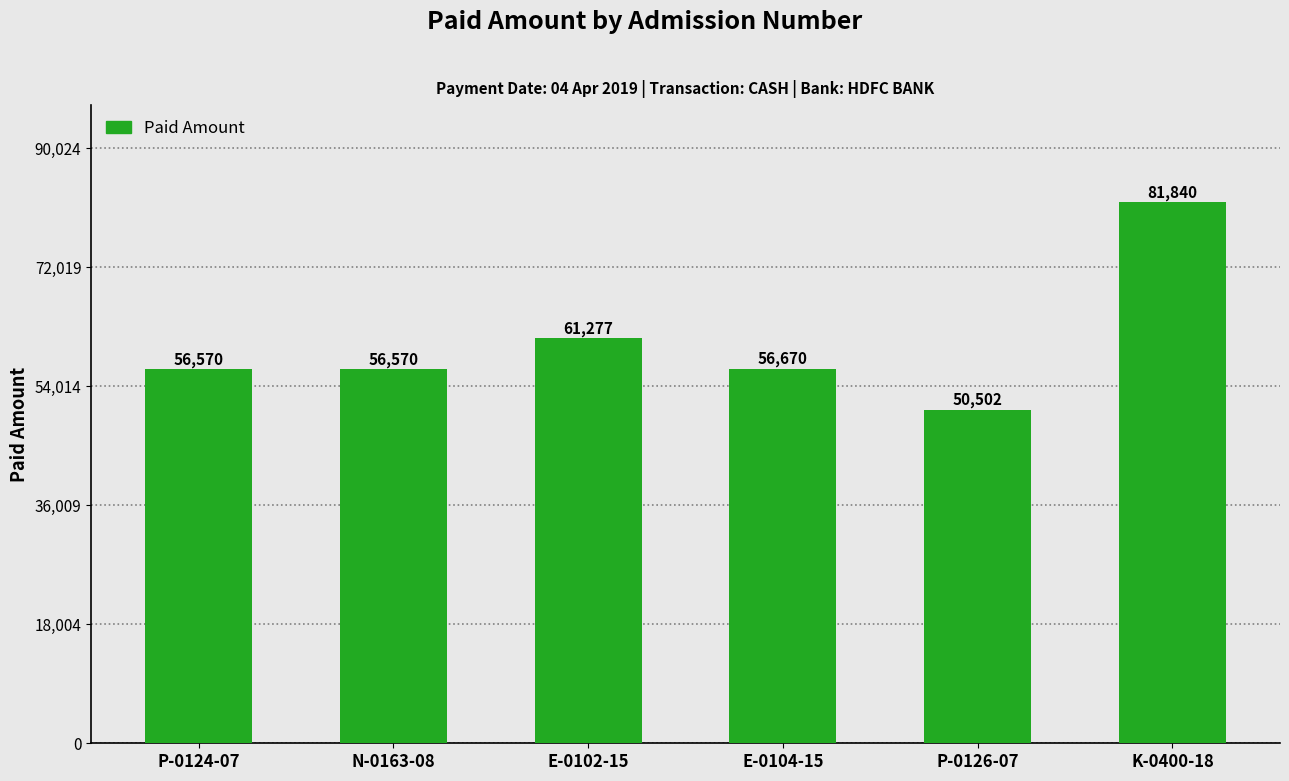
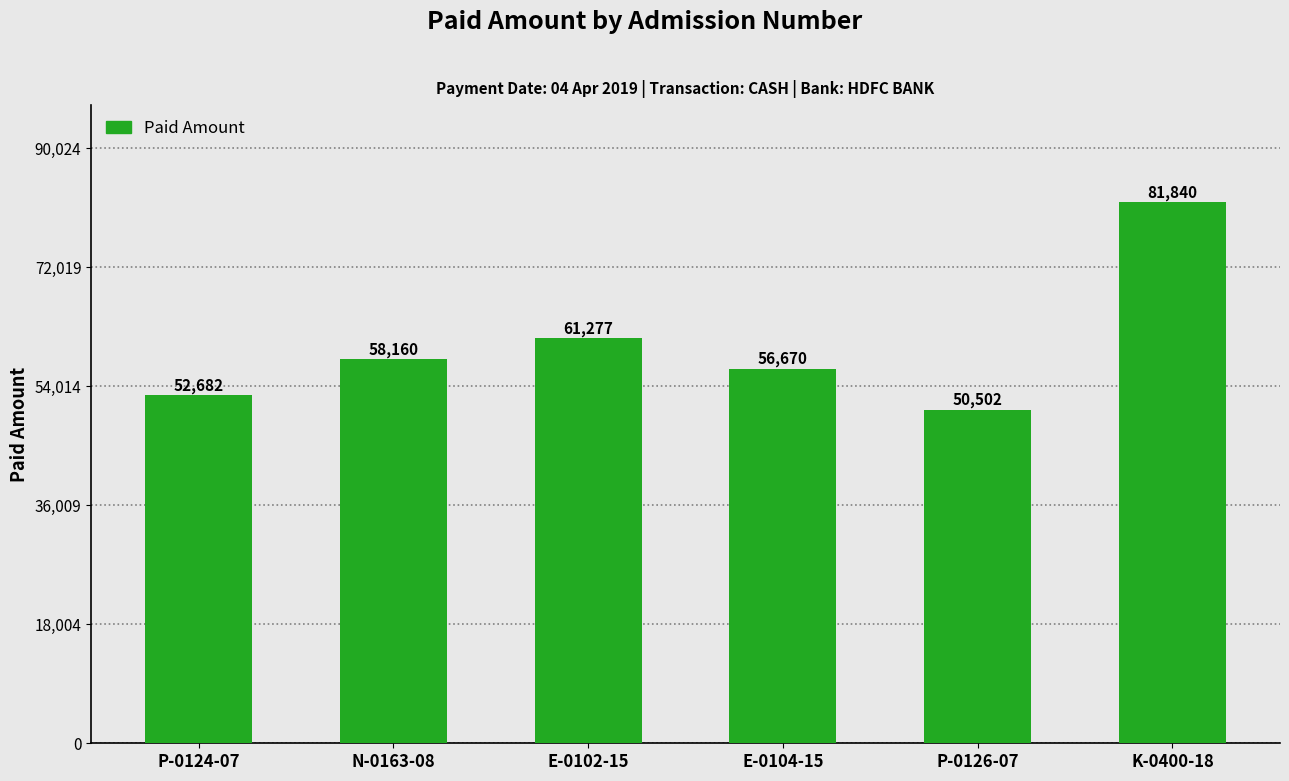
  {
-   "P-0124-07": "56,570",
-   "N-0163-08": "56,570",
+   "P-0124-07": "52,682",
+   "N-0163-08": "58,160",
    "E-0102-15": "61,277",
    "E-0104-15": "56,670",
    "P-0126-07": "50,502",
    "K-0400-18": "81,840"
  }
